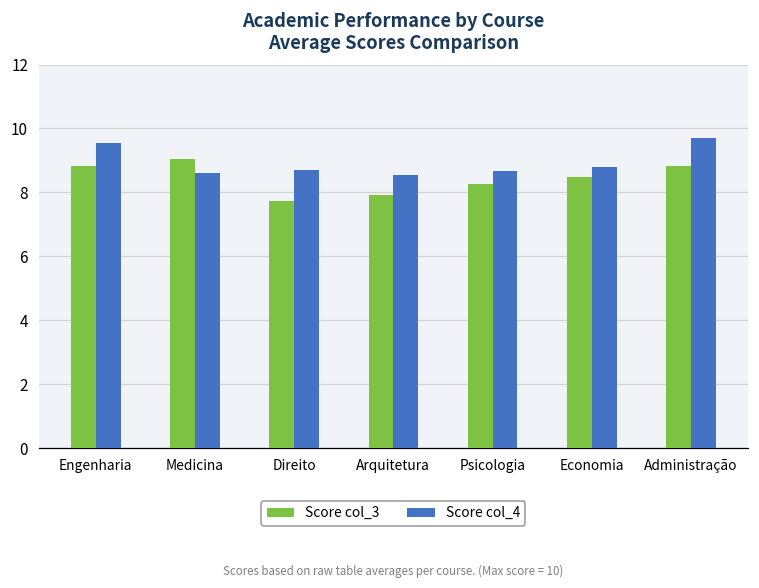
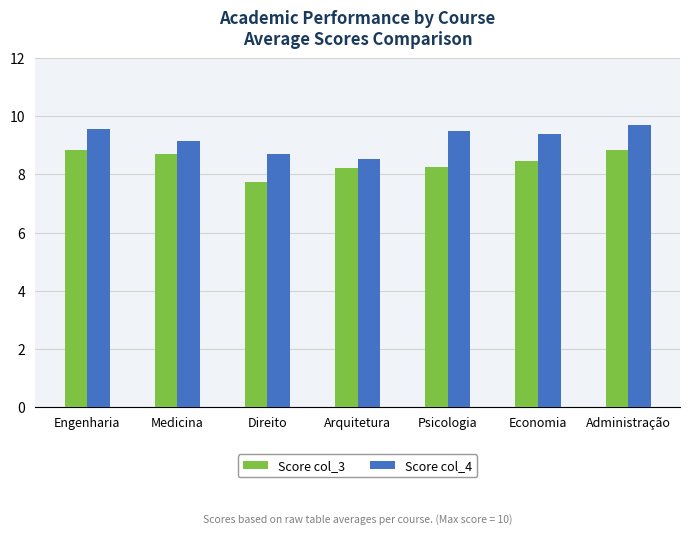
  {
    "Score col_3": {
      "Engenharia": 8.8,
-     "Medicina": 9.0,
+     "Medicina": 8.7,
      "Direito": 7.7,
-     "Arquitetura": 7.9,
+     "Arquitetura": 8.2,
      "Psicologia": 8.3,
      "Economia": 8.5,
      "Administração": 8.8
    },
    "Score col_4": {
      "Engenharia": 9.6,
-     "Medicina": 8.6,
+     "Medicina": 9.1,
      "Direito": 8.7,
      "Arquitetura": 8.5,
-     "Psicologia": 8.7,
-     "Economia": 8.8,
+     "Psicologia": 9.5,
+     "Economia": 9.4,
      "Administração": 9.7
    }
  }
